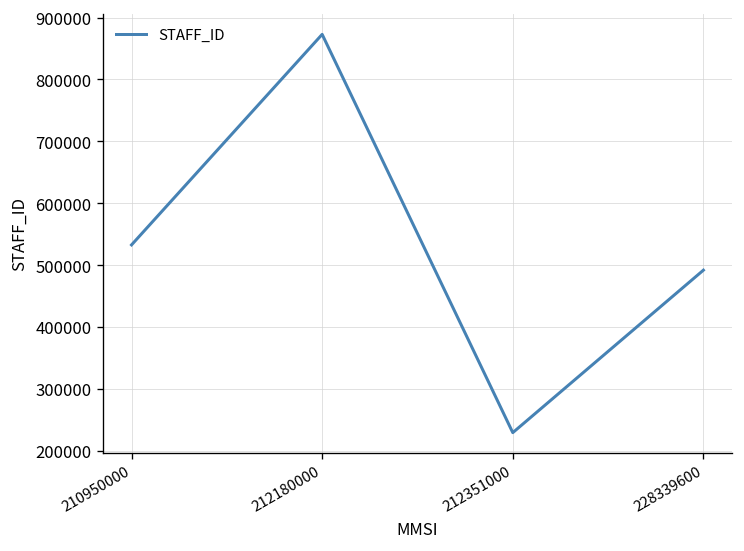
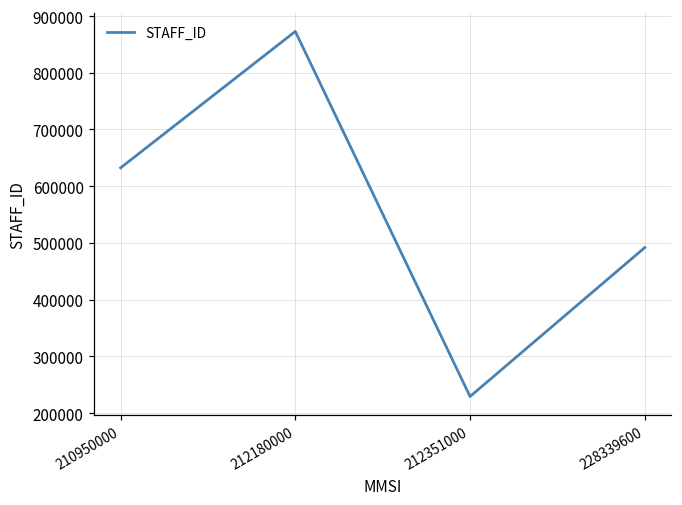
  {
-   "210950000": 530000,
+   "210950000": 630000,
    "212180000": 870000,
    "212351000": 230000,
    "228339600": 490000
  }
